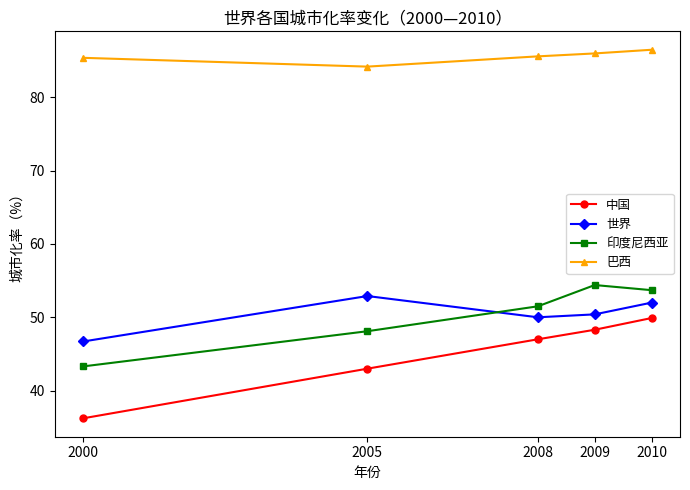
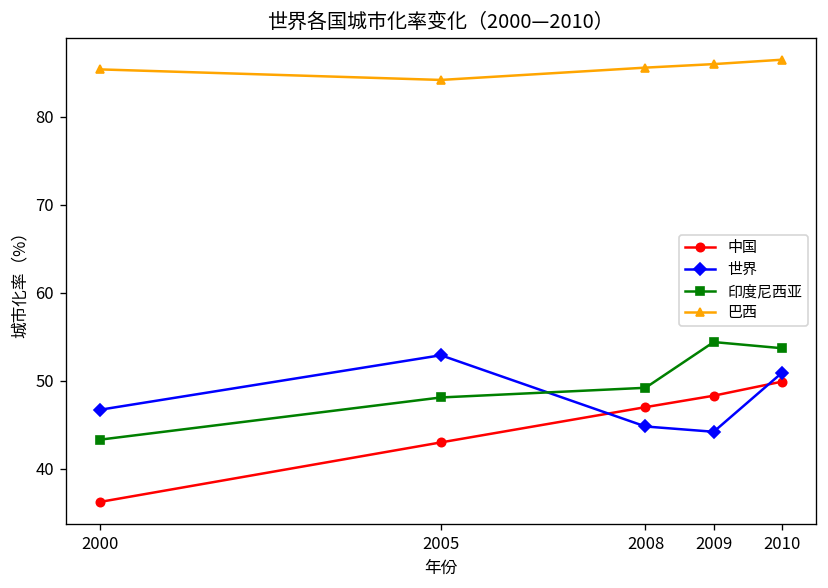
  {
    "中国": {
      "2000": 36,
      "2005": 43,
      "2008": 47,
      "2009": 48,
      "2010": 50
    },
    "世界": {
      "2000": 47,
      "2005": 53,
-     "2008": 50,
-     "2009": 50,
-     "2010": 52
+     "2008": 45,
+     "2009": 44,
+     "2010": 51
    },
    "印度尼西亚": {
      "2000": 43,
      "2005": 48,
-     "2008": 52,
+     "2008": 49,
      "2009": 54,
      "2010": 54
    },
    "巴西": {
      "2000": 85,
      "2005": 84,
      "2008": 86,
      "2009": 86,
      "2010": 87
    }
  }
